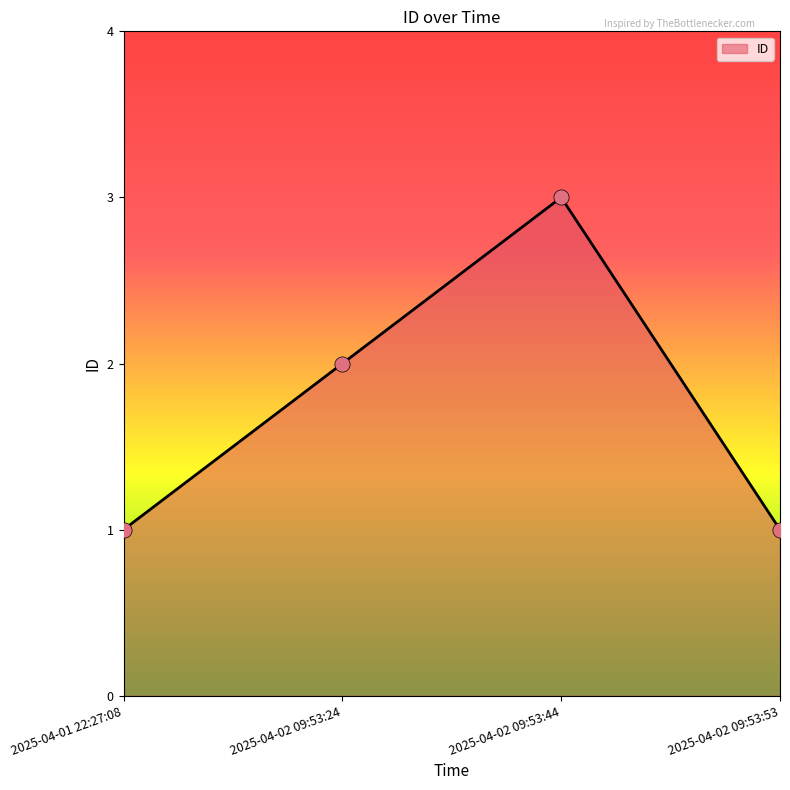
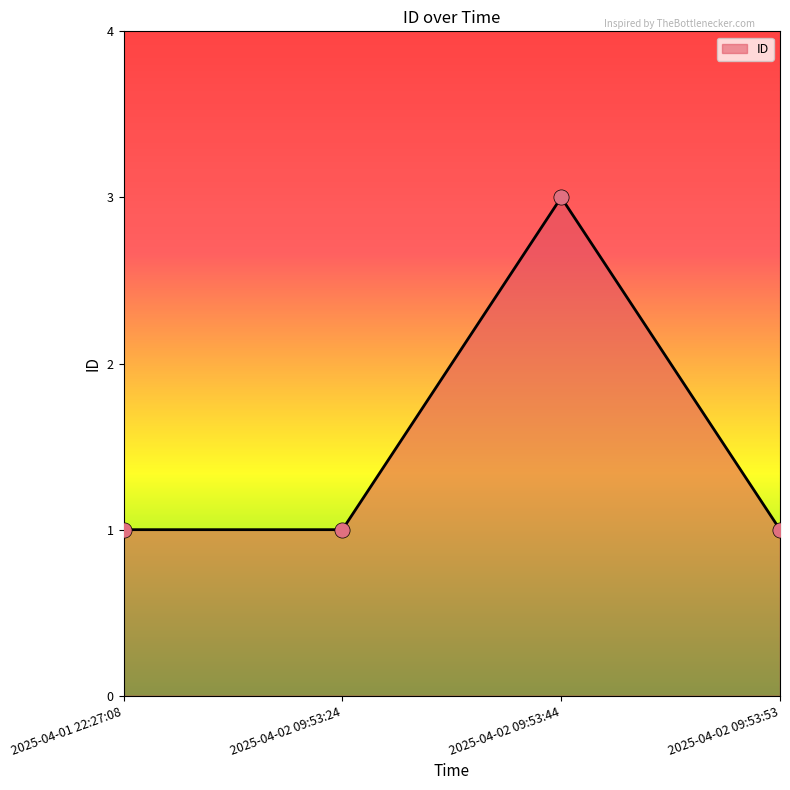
  {
    "2025-04-01 22:27:08": 1,
-   "2025-04-02 09:53:24": 2,
+   "2025-04-02 09:53:24": 1,
    "2025-04-02 09:53:44": 3,
    "2025-04-02 09:53:53": 1
  }
